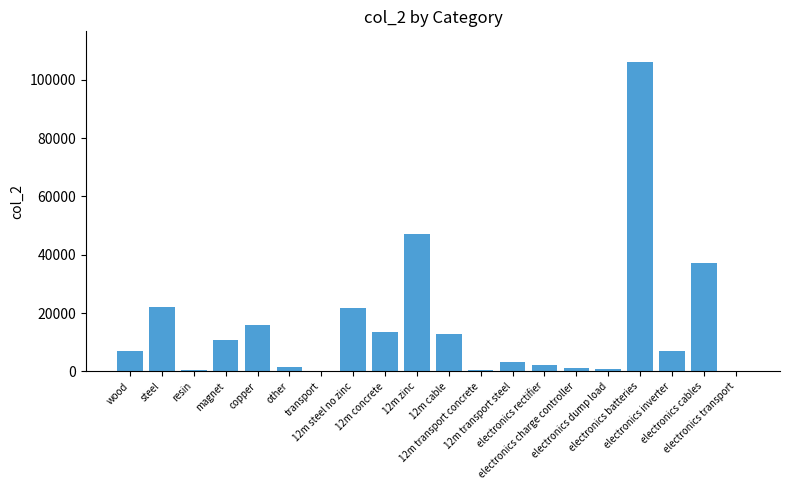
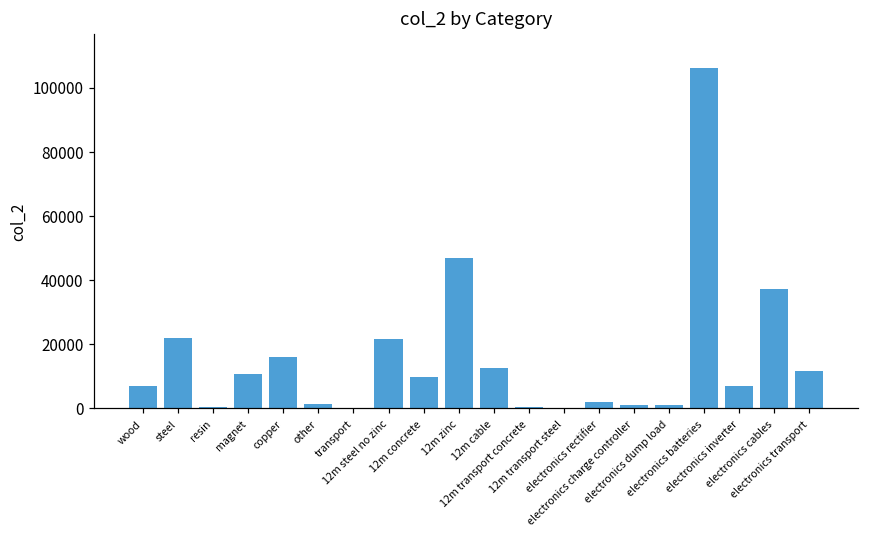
  {
    "wood": 7000,
    "steel": 22000,
    "magnet": 11000,
    "copper": 16000,
    "other": 1000,
    "12m steel no zinc": 22000,
-   "12m concrete": 14000,
+   "12m concrete": 10000,
    "12m zinc": 47000,
    "12m cable": 13000,
-   "12m transport steel": 3000,
+   "12m transport steel": 0,
    "electronics rectifier": 2000,
    "electronics charge controller": 1000,
    "electronics dump load": 1000,
    "electronics batteries": 106000,
    "electronics inverter": 7000,
    "electronics cables": 37000,
-   "electronics transport": 0
+   "electronics transport": 12000
  }
